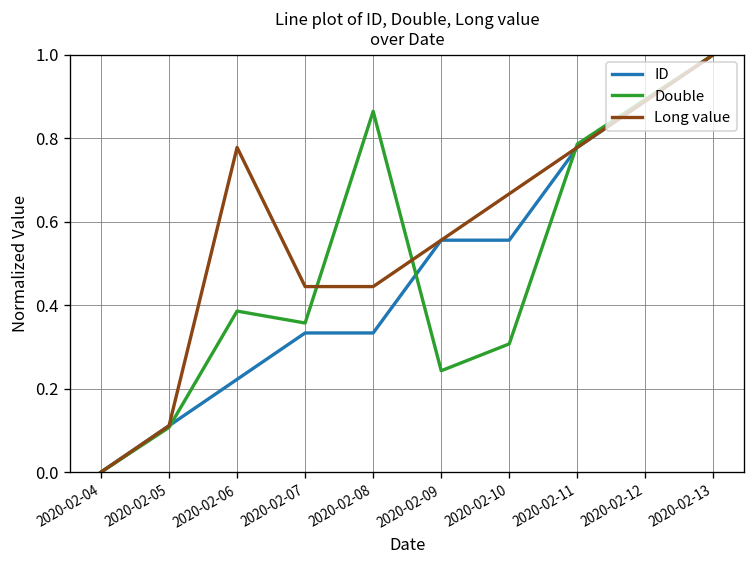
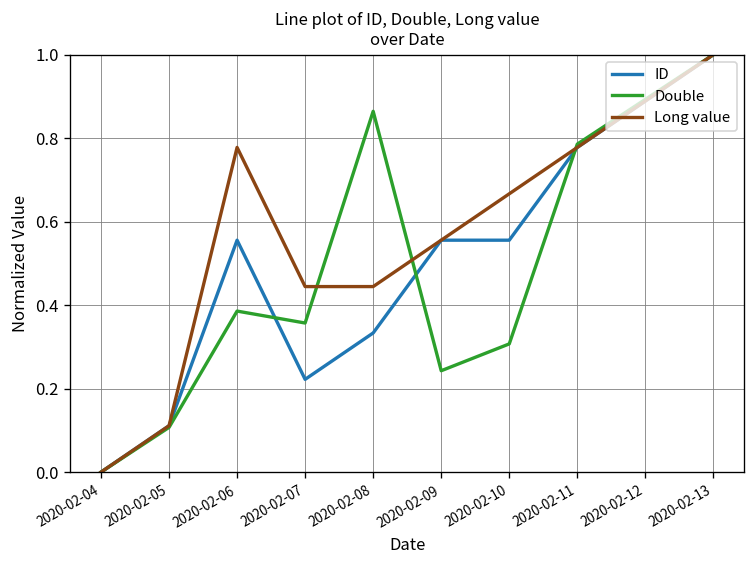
  {
    "ID": {
-     "2020-02-06": 0.22,
-     "2020-02-07": 0.33,
+     "2020-02-06": 0.56,
+     "2020-02-07": 0.22,
      "2020-02-08": 0.33,
      "2020-02-10": 0.56
    },
    "Double": {
      "2020-02-06": 0.39,
      "2020-02-07": 0.36,
      "2020-02-08": 0.86,
      "2020-02-09": 0.24,
      "2020-02-10": 0.31,
      "2020-02-11": 0.79
    },
    "Long value": {
      "2020-02-06": 0.78,
      "2020-02-07": 0.44,
      "2020-02-08": 0.44,
      "2020-02-10": 0.67
    }
  }
